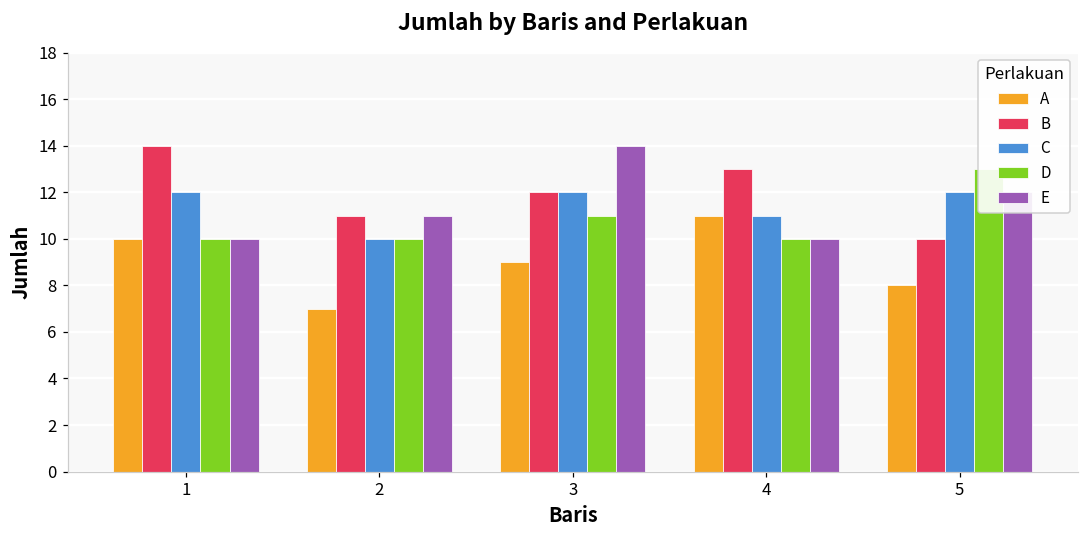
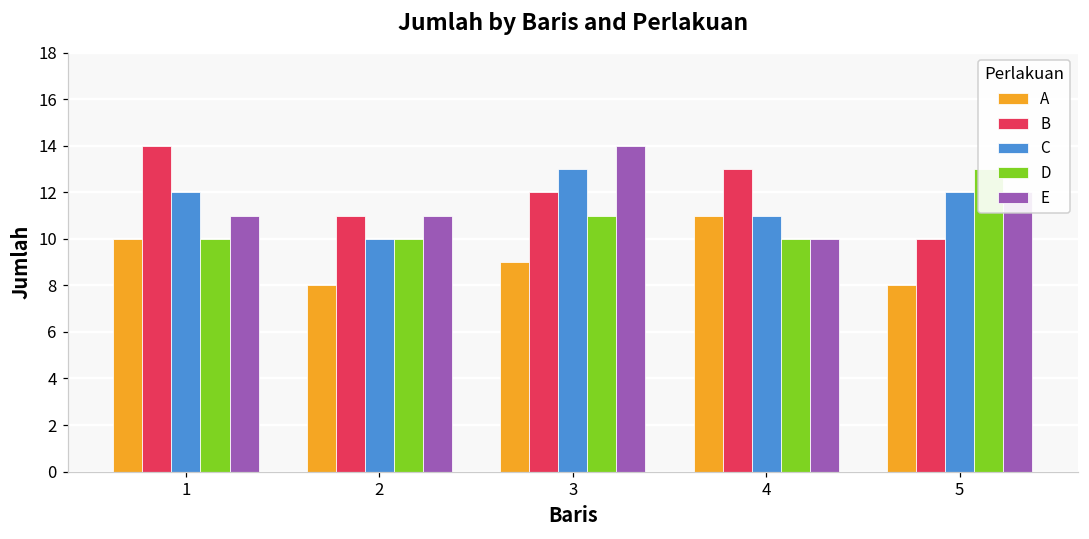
  {
    "A": {
      "1": 10,
-     "2": 7,
+     "2": 8,
      "3": 9,
      "4": 11,
      "5": 8
    },
    "B": {
      "1": 14,
      "2": 11,
      "3": 12,
      "4": 13,
      "5": 10
    },
    "C": {
      "1": 12,
      "2": 10,
-     "3": 12,
+     "3": 13,
      "4": 11,
      "5": 12
    },
    "D": {
      "1": 10,
      "2": 10,
      "3": 11,
      "4": 10
    },
    "E": {
-     "1": 10,
+     "1": 11,
      "2": 11,
      "3": 14,
      "4": 10
    }
  }
